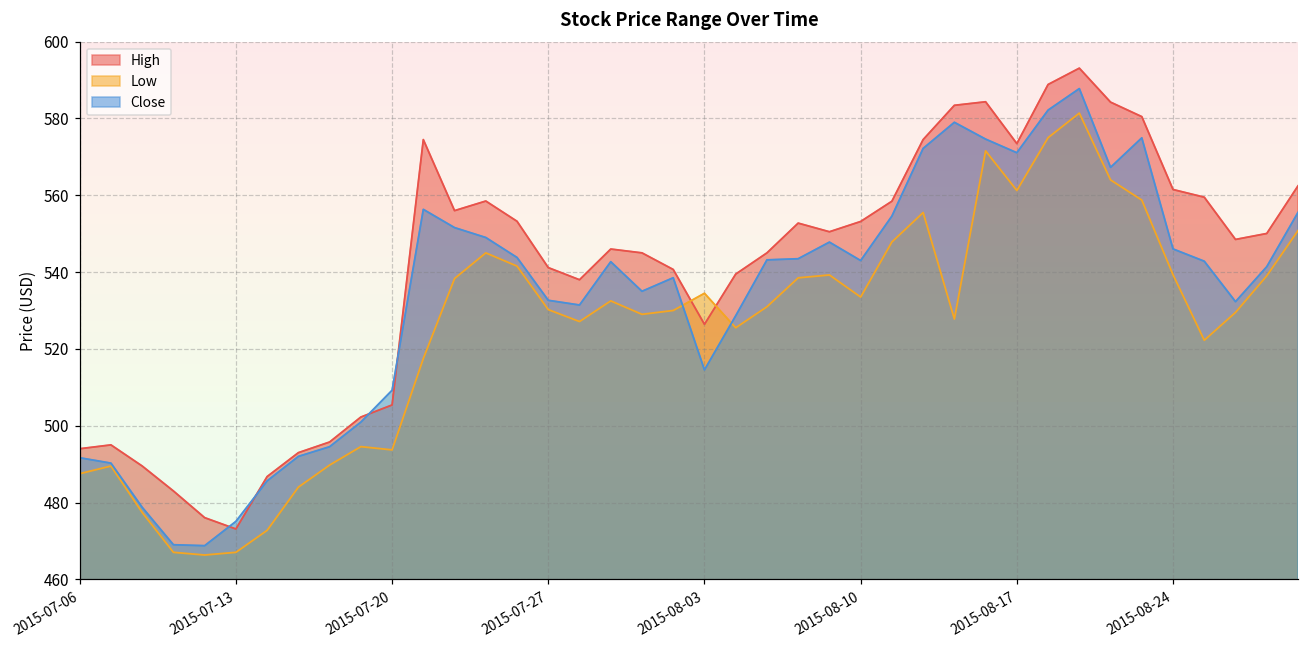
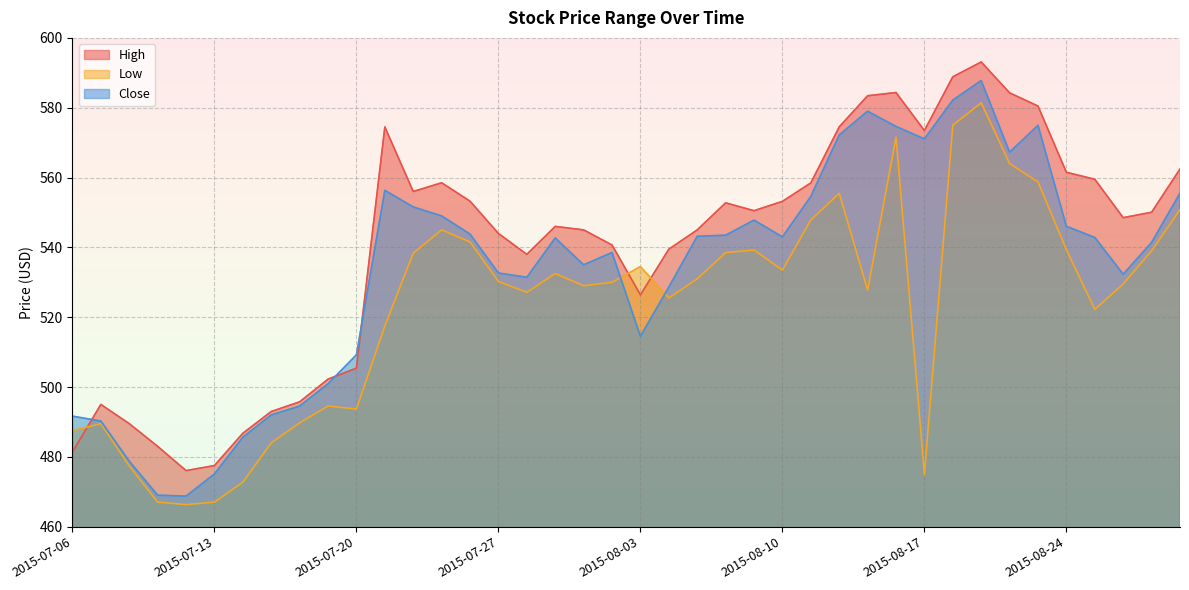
  {
    "High": {
-     "2015-07-06": 494,
-     "2015-07-13": 473,
+     "2015-07-06": 481,
+     "2015-07-13": 478,
      "2015-07-20": 505,
-     "2015-07-27": 541,
+     "2015-07-27": 544,
      "2015-08-03": 526,
      "2015-08-10": 553,
      "2015-08-17": 573,
      "2015-08-24": 562
    },
    "Low": {
      "2015-07-06": 488,
      "2015-07-13": 467,
      "2015-07-20": 494,
      "2015-07-27": 530,
      "2015-08-03": 534,
      "2015-08-10": 534,
-     "2015-08-17": 561,
+     "2015-08-17": 475,
      "2015-08-24": 539
    },
    "Close": {
      "2015-07-06": 492,
      "2015-07-13": 475,
      "2015-07-20": 509,
      "2015-07-27": 533,
      "2015-08-03": 515,
      "2015-08-10": 543,
      "2015-08-17": 571,
      "2015-08-24": 546
    }
  }
